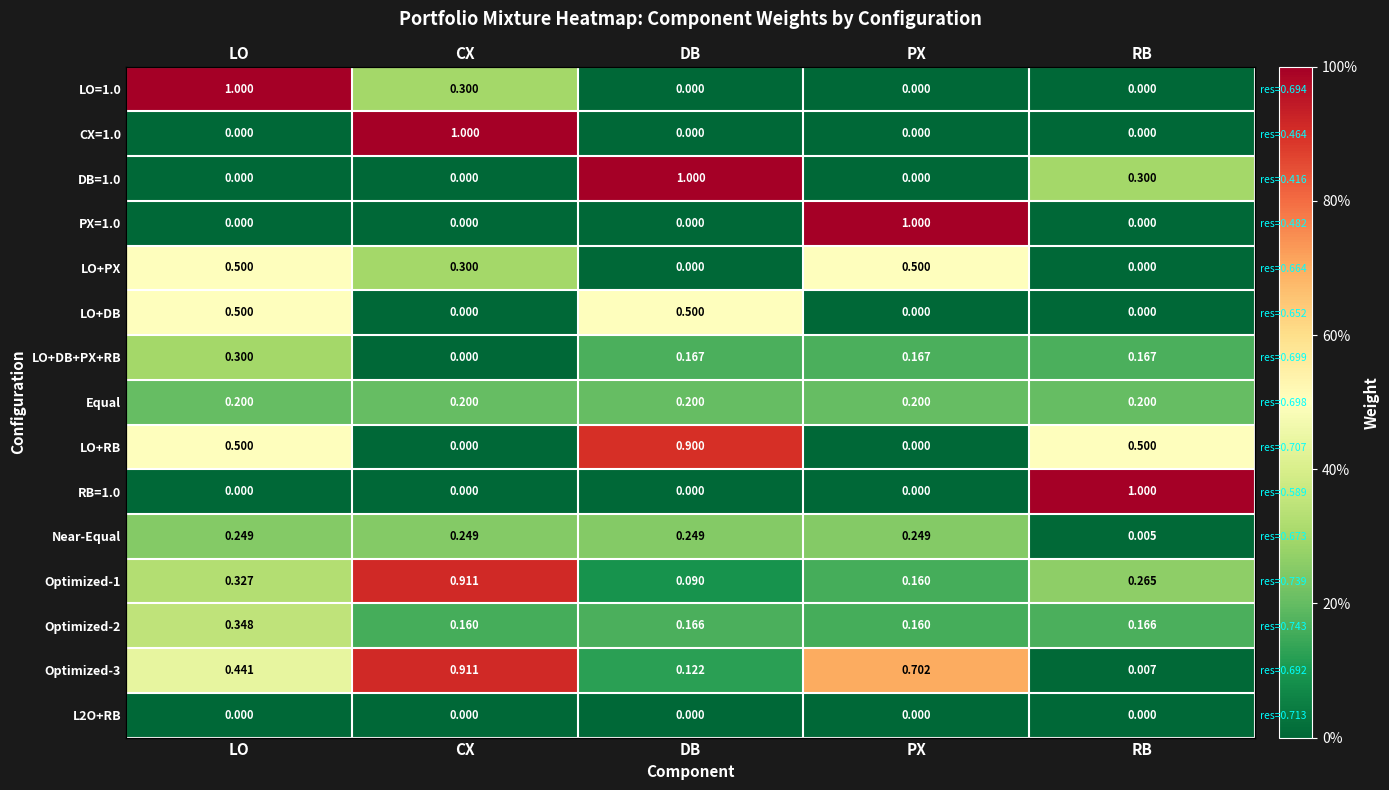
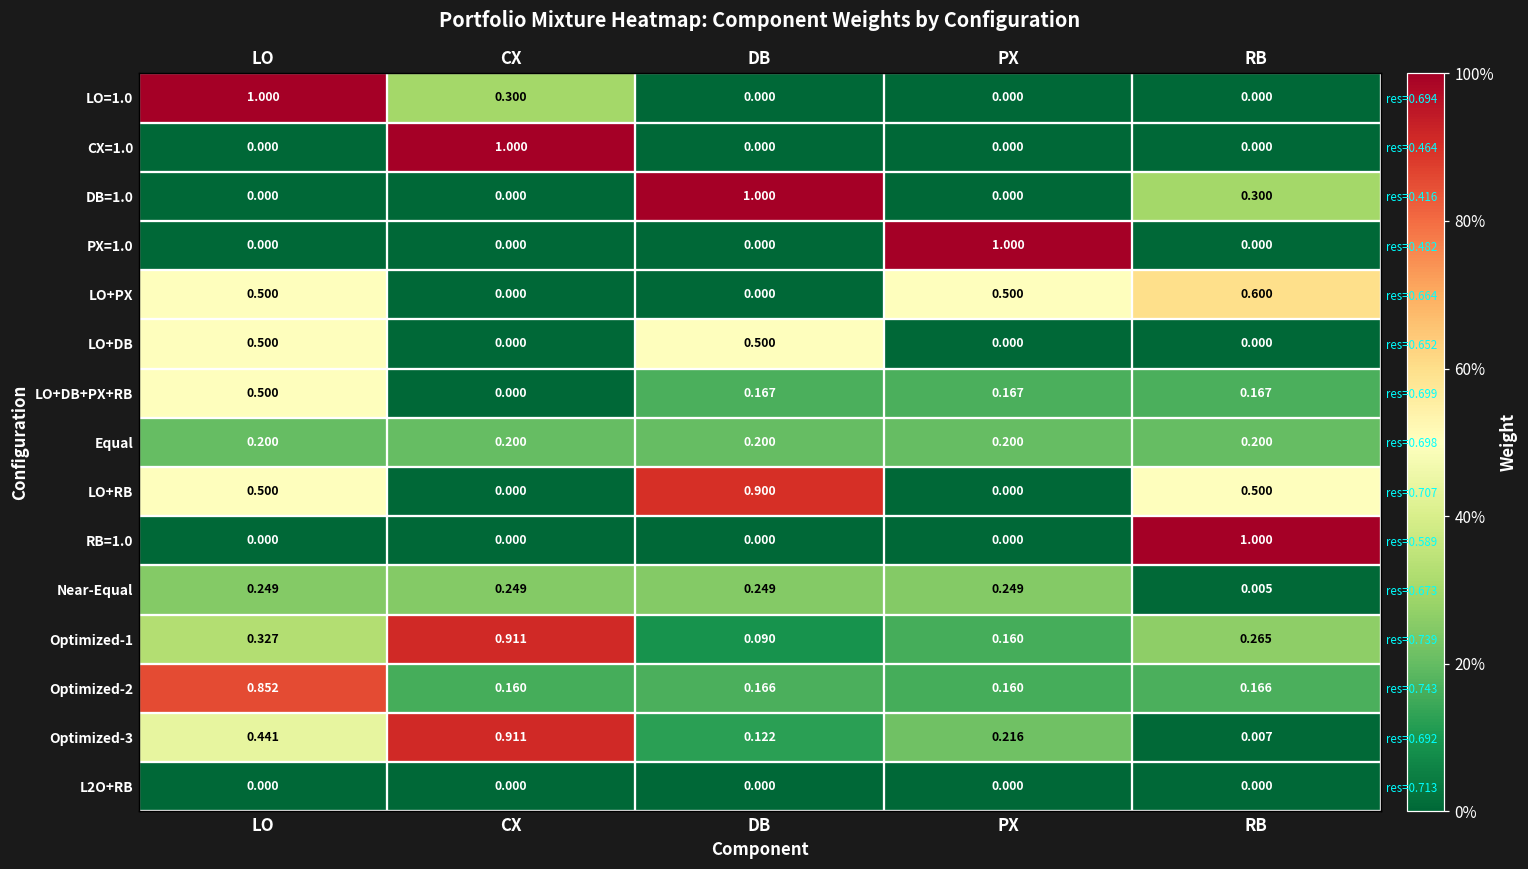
  {
    "LO=1.0": {
      "LO": 1.000,
      "CX": 0.300,
      "DB": 0.000,
      "PX": 0.000,
      "RB": 0.000
    },
    "CX=1.0": {
      "LO": 0.000,
      "CX": 1.000,
      "DB": 0.000,
      "PX": 0.000,
      "RB": 0.000
    },
    "DB=1.0": {
      "LO": 0.000,
      "CX": 0.000,
      "DB": 1.000,
      "PX": 0.000,
      "RB": 0.300
    },
    "PX=1.0": {
      "LO": 0.000,
      "CX": 0.000,
      "DB": 0.000,
      "PX": 1.000,
      "RB": 0.000
    },
    "LO+PX": {
      "LO": 0.500,
-     "CX": 0.300,
+     "CX": 0.000,
      "DB": 0.000,
      "PX": 0.500,
-     "RB": 0.000
+     "RB": 0.600
    },
    "LO+DB": {
      "LO": 0.500,
      "CX": 0.000,
      "DB": 0.500,
      "PX": 0.000,
      "RB": 0.000
    },
    "LO+DB+PX+RB": {
-     "LO": 0.300,
+     "LO": 0.500,
      "CX": 0.000,
      "DB": 0.167,
      "PX": 0.167,
      "RB": 0.167
    },
    "Equal": {
      "LO": 0.200,
      "CX": 0.200,
      "DB": 0.200,
      "PX": 0.200,
      "RB": 0.200
    },
    "LO+RB": {
      "LO": 0.500,
      "CX": 0.000,
      "DB": 0.900,
      "PX": 0.000,
      "RB": 0.500
    },
    "RB=1.0": {
      "LO": 0.000,
      "CX": 0.000,
      "DB": 0.000,
      "PX": 0.000,
      "RB": 1.000
    },
    "Near-Equal": {
      "LO": 0.249,
      "CX": 0.249,
      "DB": 0.249,
      "PX": 0.249,
      "RB": 0.005
    },
    "Optimized-1": {
      "LO": 0.327,
      "CX": 0.911,
      "DB": 0.090,
      "PX": 0.160,
      "RB": 0.265
    },
    "Optimized-2": {
-     "LO": 0.348,
+     "LO": 0.852,
      "CX": 0.160,
      "DB": 0.166,
      "PX": 0.160,
      "RB": 0.166
    },
    "Optimized-3": {
      "LO": 0.441,
      "CX": 0.911,
      "DB": 0.122,
-     "PX": 0.702,
+     "PX": 0.216,
      "RB": 0.007
    },
    "L2O+RB": {
      "LO": 0.000,
      "CX": 0.000,
      "DB": 0.000,
      "PX": 0.000,
      "RB": 0.000
    }
  }
